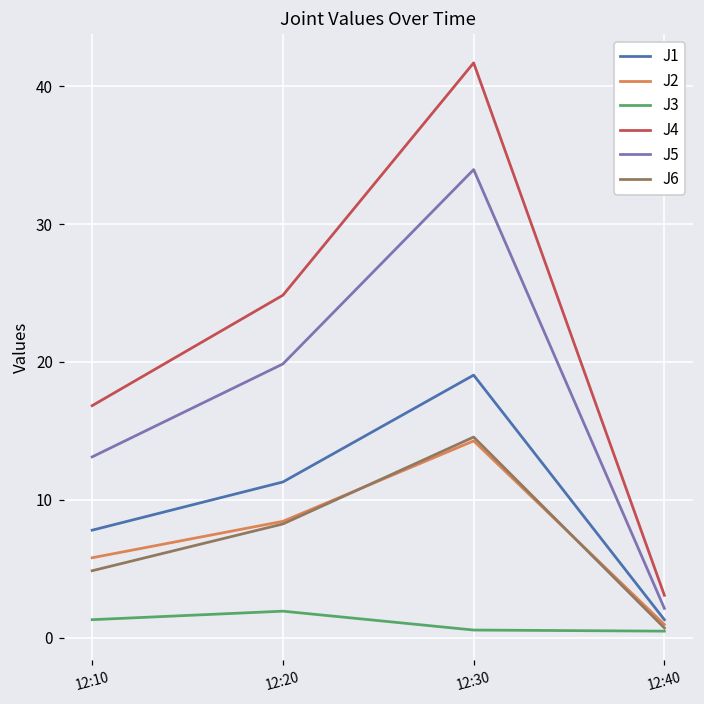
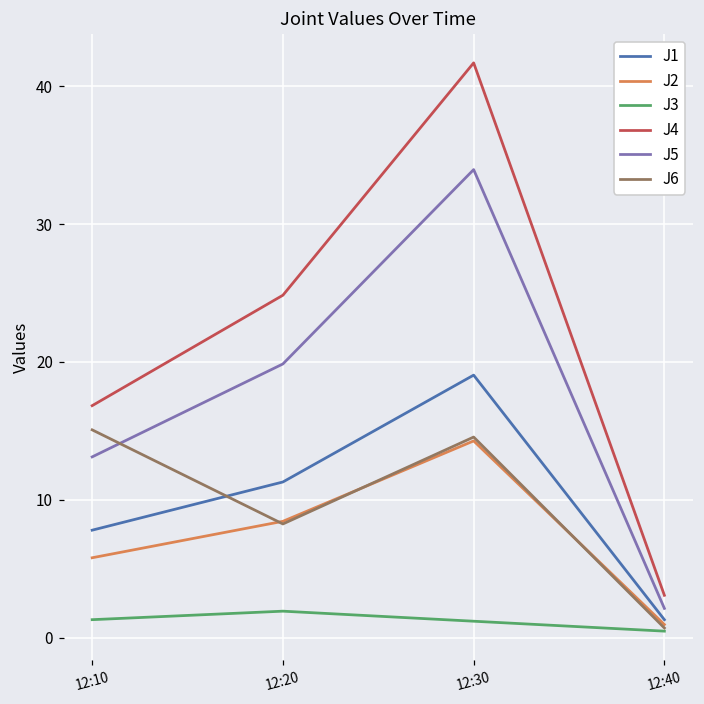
  {
    "J3": {
      "12:10": 1.3,
      "12:20": 1.9,
-     "12:30": 0.6,
+     "12:30": 1.2,
      "12:40": 0.5
    },
    "J6": {
-     "12:10": 4.9,
+     "12:10": 15.1,
      "12:30": 14.5,
      "12:40": 0.7
    }
  }
